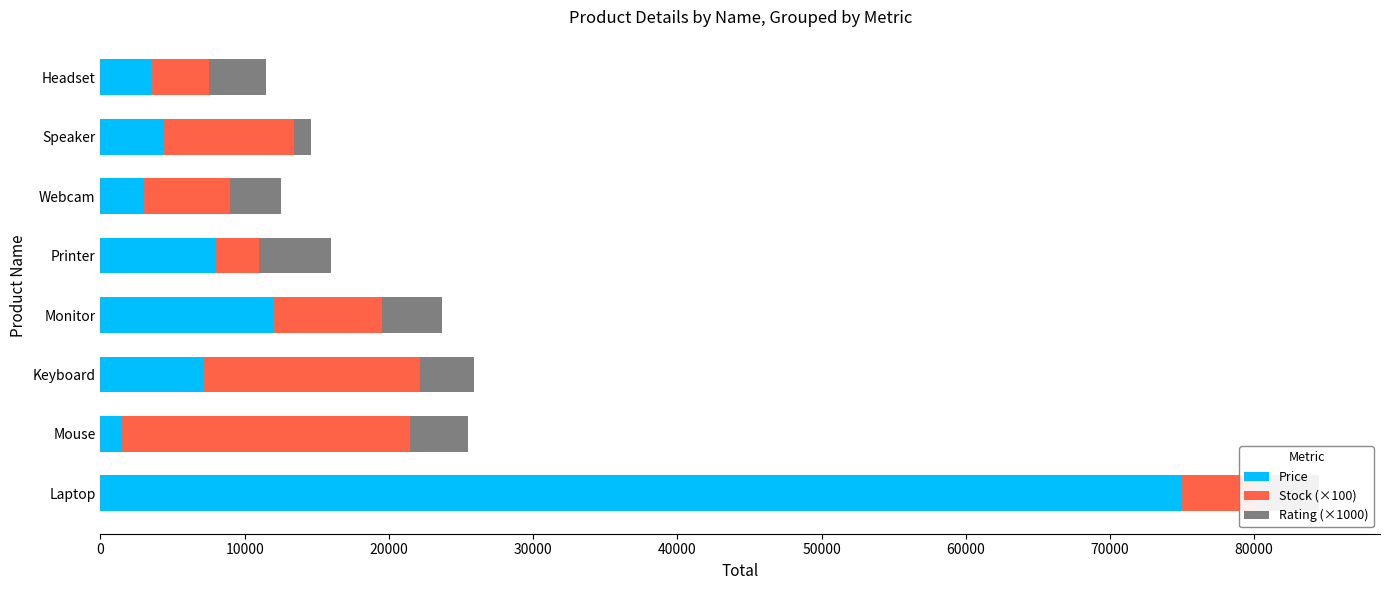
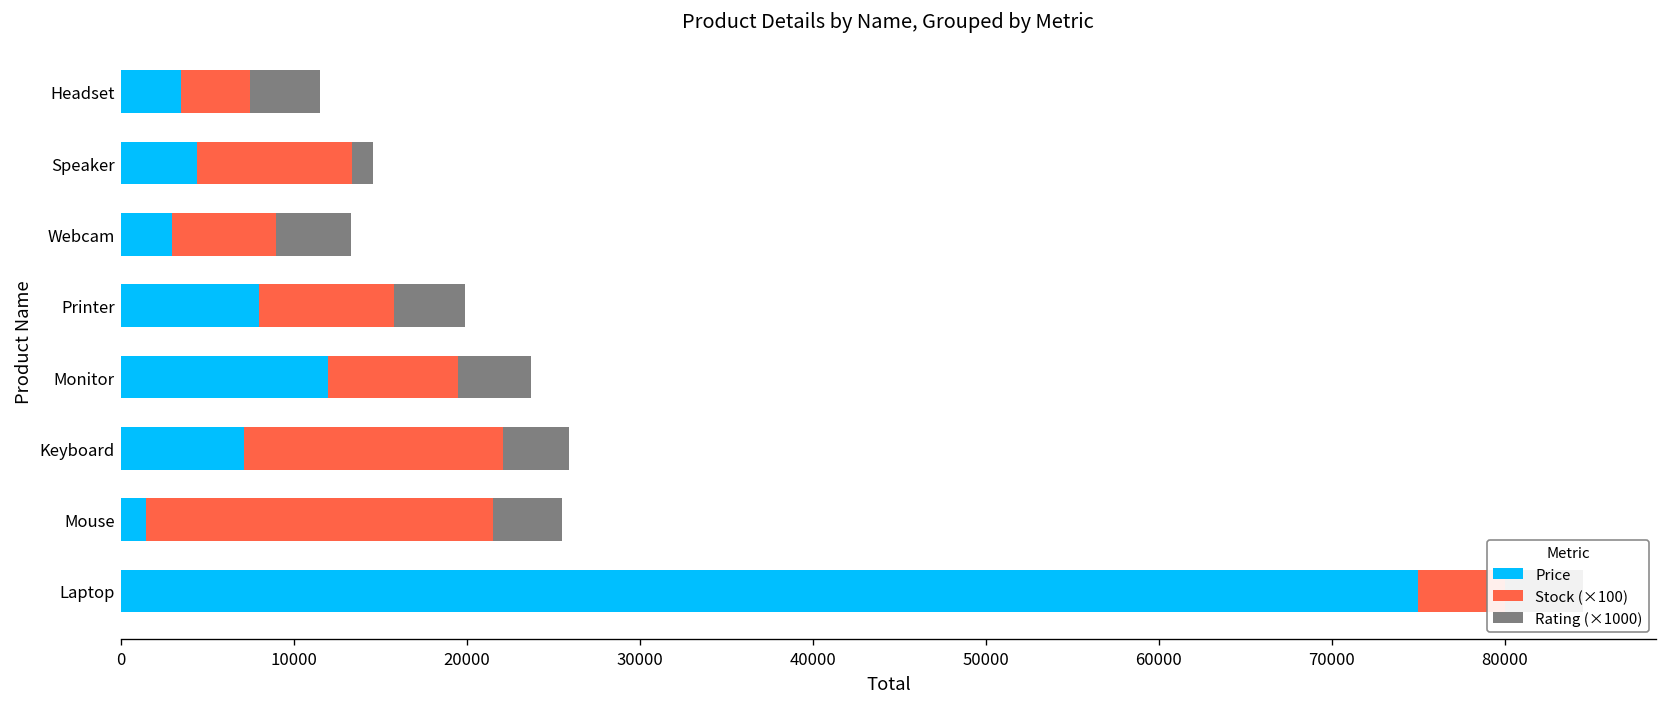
  {
    "Price": {
      "Headset": 3500,
      "Speaker": 4400,
      "Webcam": 3000,
      "Printer": 8000,
      "Monitor": 12000,
      "Keyboard": 7100,
      "Mouse": 1500,
      "Laptop": 75000
    },
    "Stock (×100)": {
      "Headset": 4000,
      "Speaker": 9000,
      "Webcam": 6000,
-     "Printer": 3000,
+     "Printer": 7800,
      "Monitor": 7500,
      "Keyboard": 15000,
      "Mouse": 20000
    },
    "Rating (×1000)": {
      "Headset": 4000,
      "Speaker": 1200,
-     "Webcam": 3500,
-     "Printer": 5000,
+     "Webcam": 4300,
+     "Printer": 4100,
      "Monitor": 4200,
      "Keyboard": 3800,
      "Mouse": 4000
    }
  }
